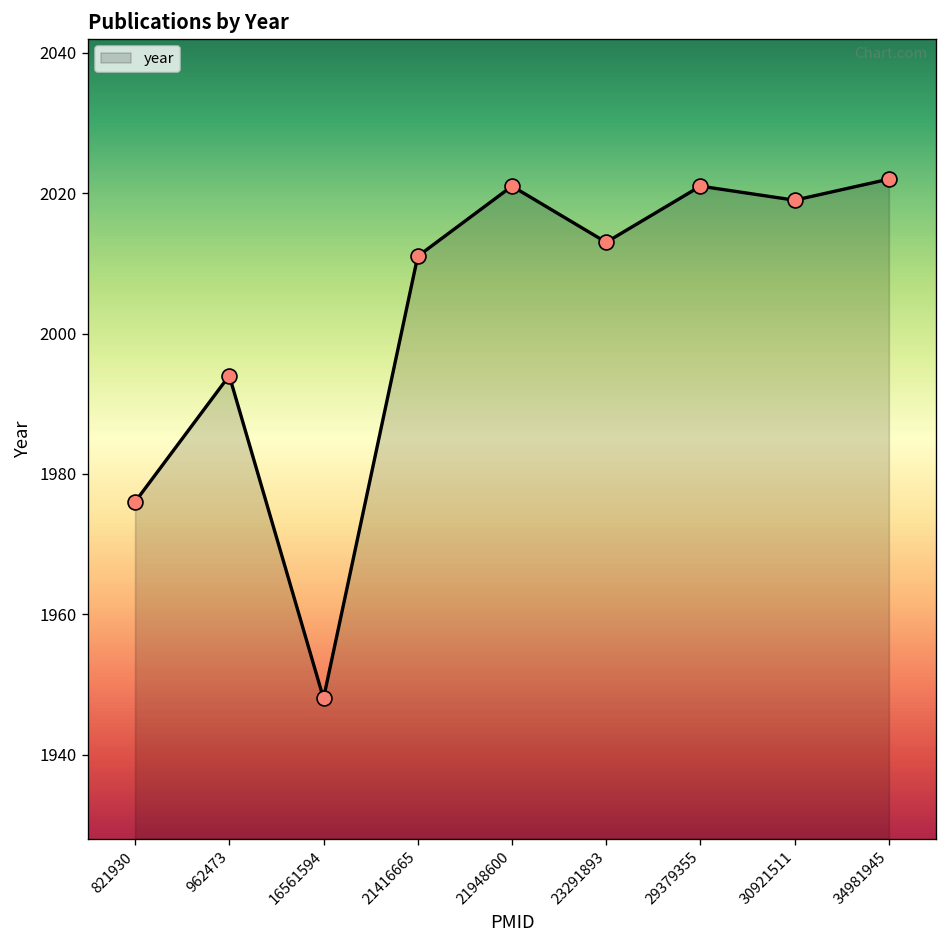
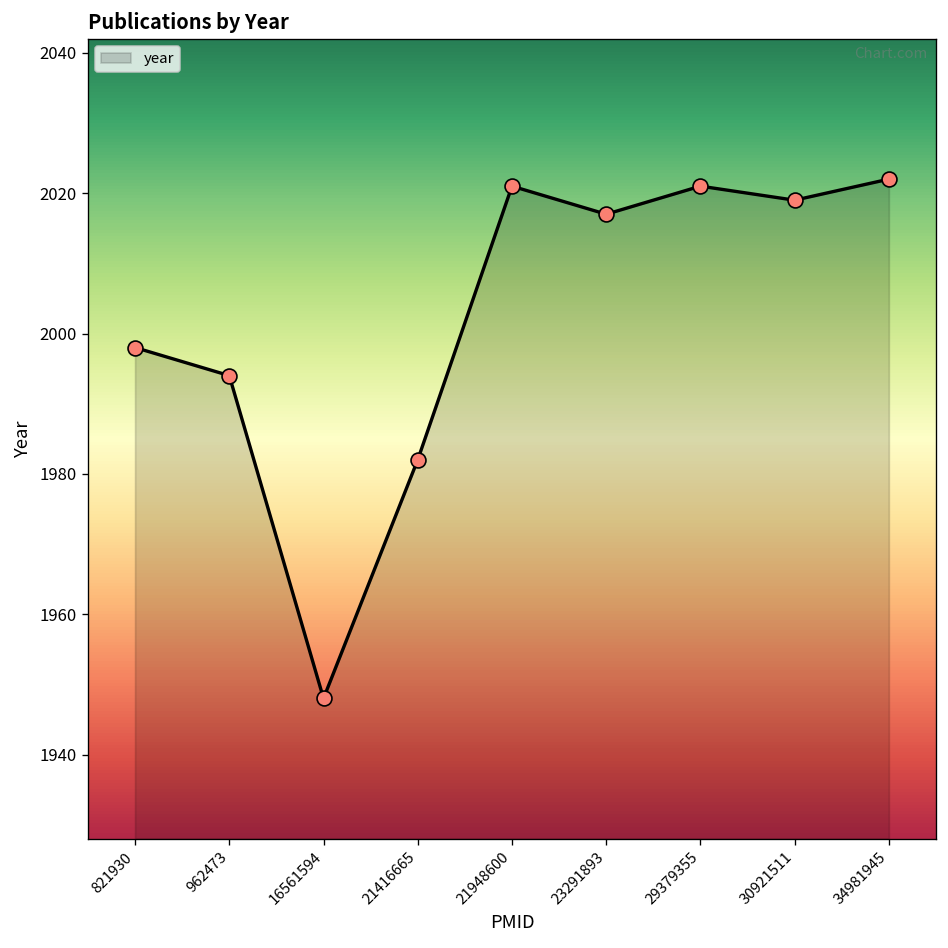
  {
-   "821930": 1976,
+   "821930": 1998,
    "962473": 1994,
    "16561594": 1948,
-   "21416665": 2011,
+   "21416665": 1982,
    "21948600": 2021,
-   "23291893": 2013,
+   "23291893": 2017,
    "29379355": 2021,
    "30921511": 2019,
    "34981945": 2022
  }
